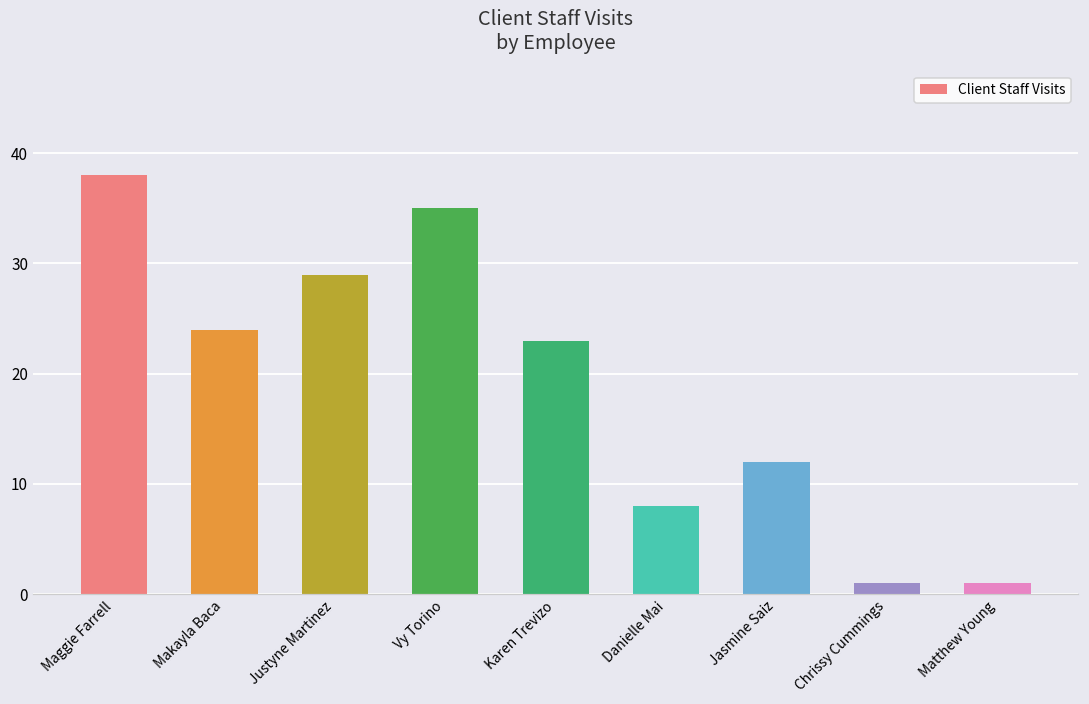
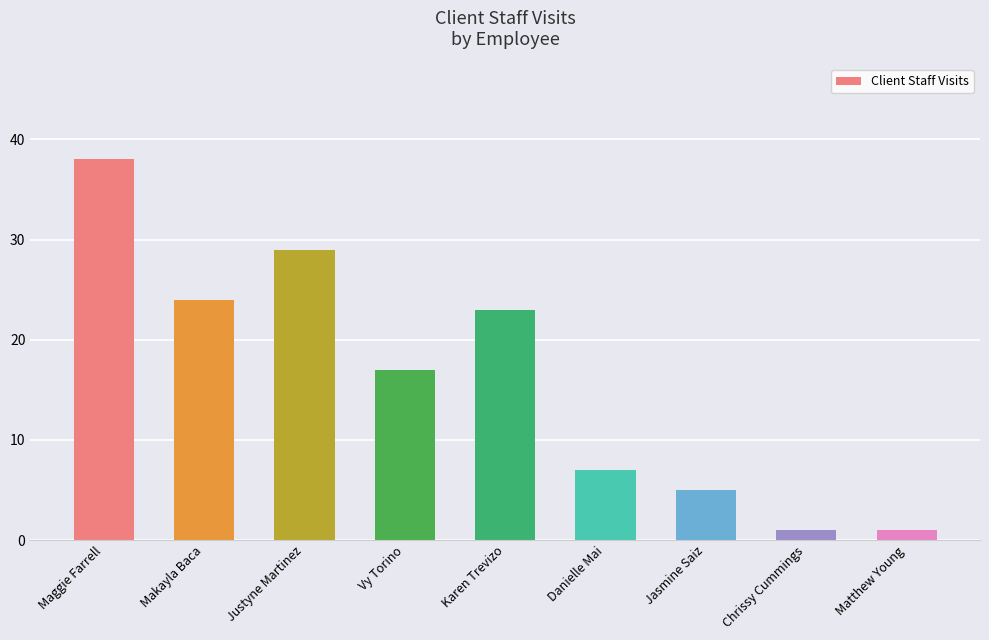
  {
    "Maggie Farrell": 38,
    "Makayla Baca": 24,
    "Justyne Martinez": 29,
-   "Vy Torino": 35,
+   "Vy Torino": 17,
    "Karen Trevizo": 23,
-   "Danielle Mai": 8,
-   "Jasmine Saiz": 12,
+   "Danielle Mai": 7,
+   "Jasmine Saiz": 5,
    "Chrissy Cummings": 1,
    "Matthew Young": 1
  }
